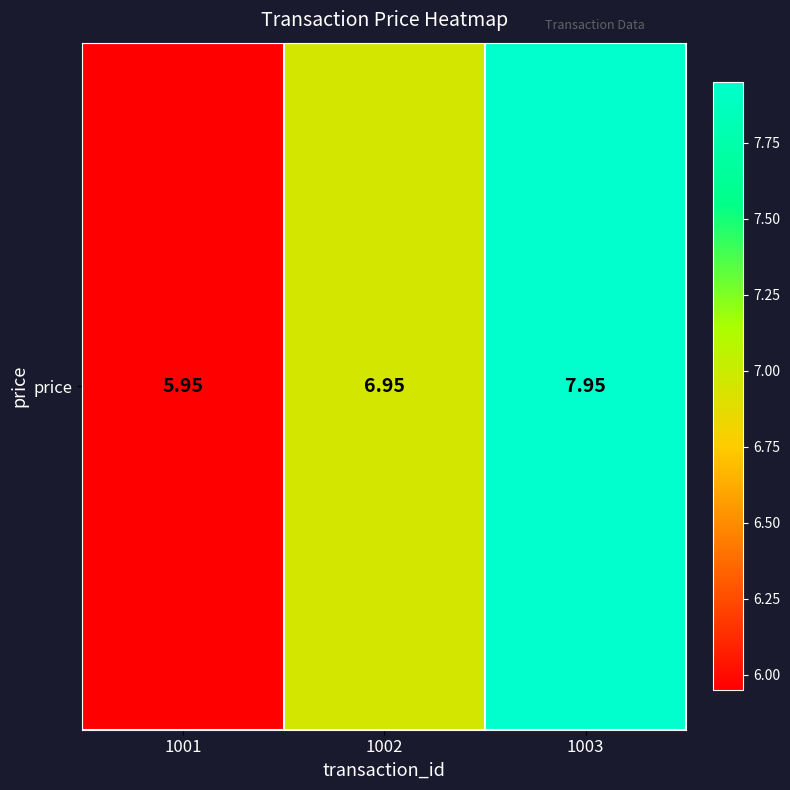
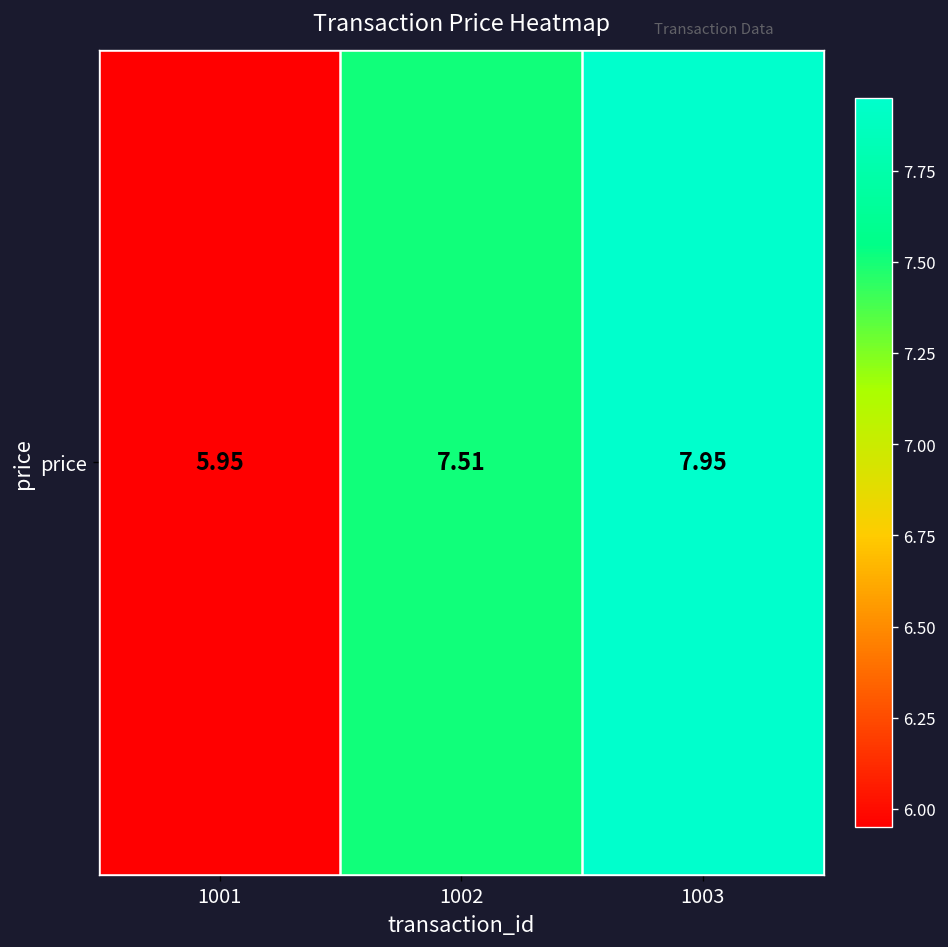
  {
    "price": {
      "1001": 5.95,
-     "1002": 6.95,
+     "1002": 7.51,
      "1003": 7.95
    }
  }
